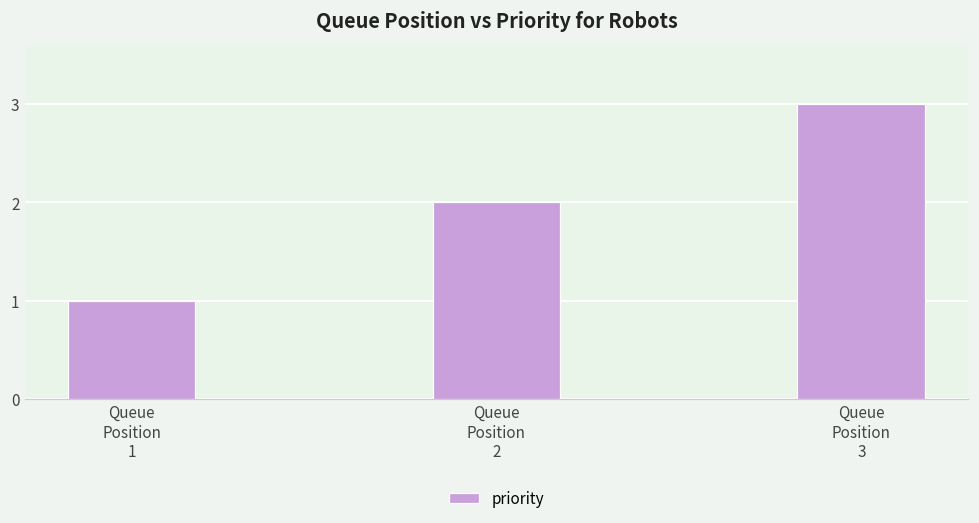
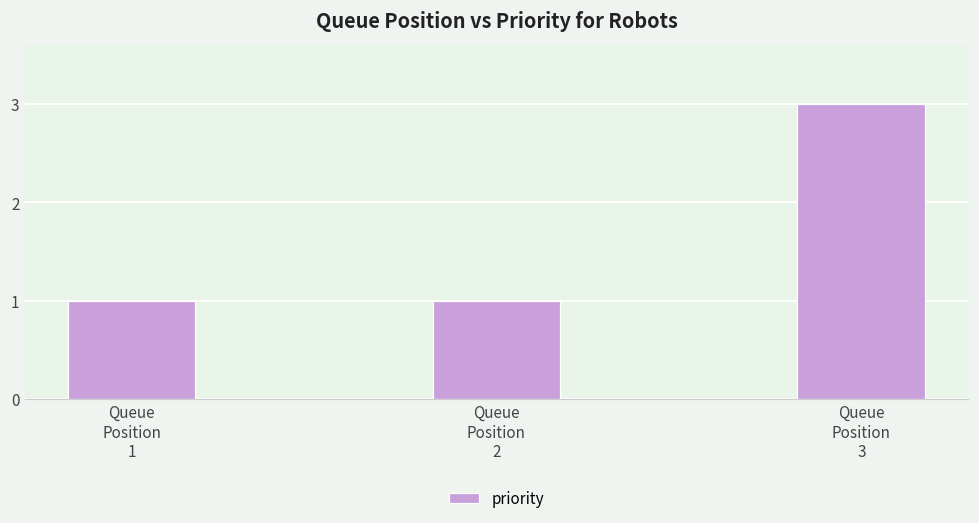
  {
    "Queue Position 1": 1,
-   "Queue Position 2": 2,
+   "Queue Position 2": 1,
    "Queue Position 3": 3
  }
